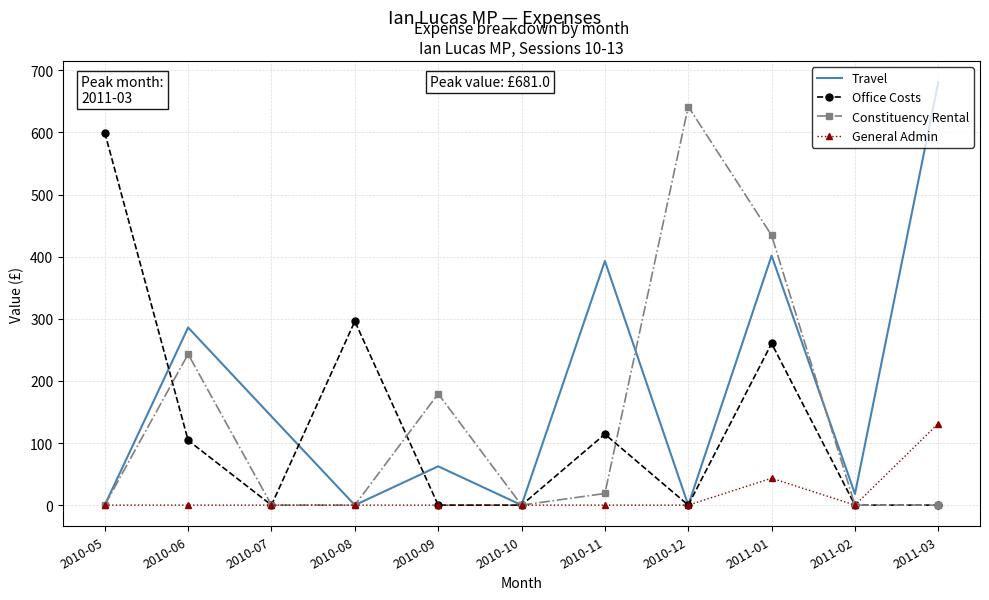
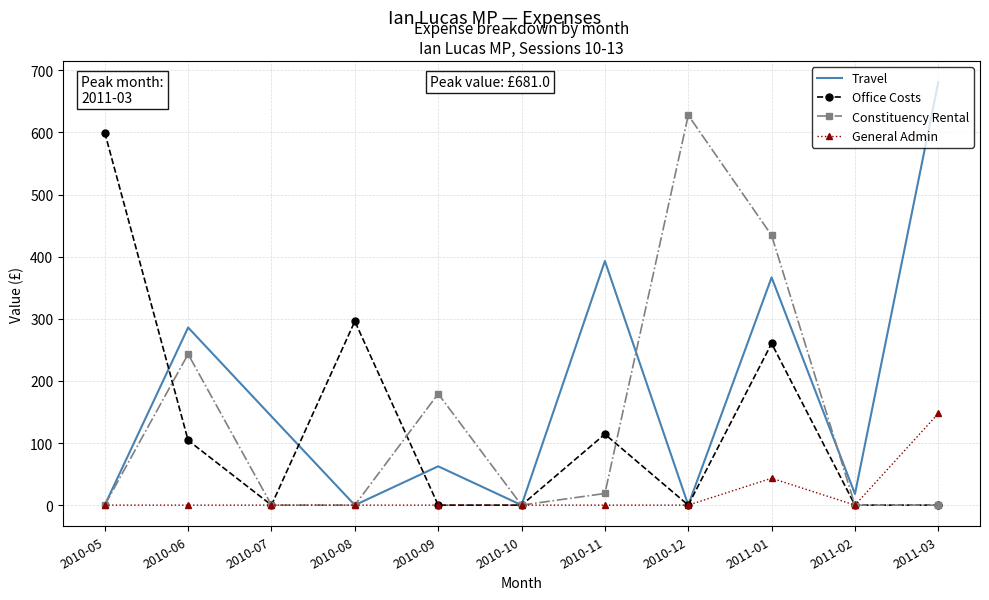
  {
    "Travel": {
      "2010-06": 290,
      "2010-07": 140,
      "2010-09": 60,
      "2010-11": 390,
-     "2011-01": 400,
+     "2011-01": 370,
      "2011-02": 20
    },
    "Office Costs": {
      "2010-05": 600,
      "2010-06": 100,
      "2010-08": 300,
      "2010-11": 110,
      "2011-01": 260
    },
    "Constituency Rental": {
      "2010-06": 240,
      "2010-09": 180,
      "2010-11": 20,
-     "2010-12": 640,
+     "2010-12": 630,
      "2011-01": 430
    },
    "General Admin": {
      "2010-06": 0,
      "2010-11": 0,
      "2011-01": 40,
-     "2011-03": 130
+     "2011-03": 150
    }
  }
